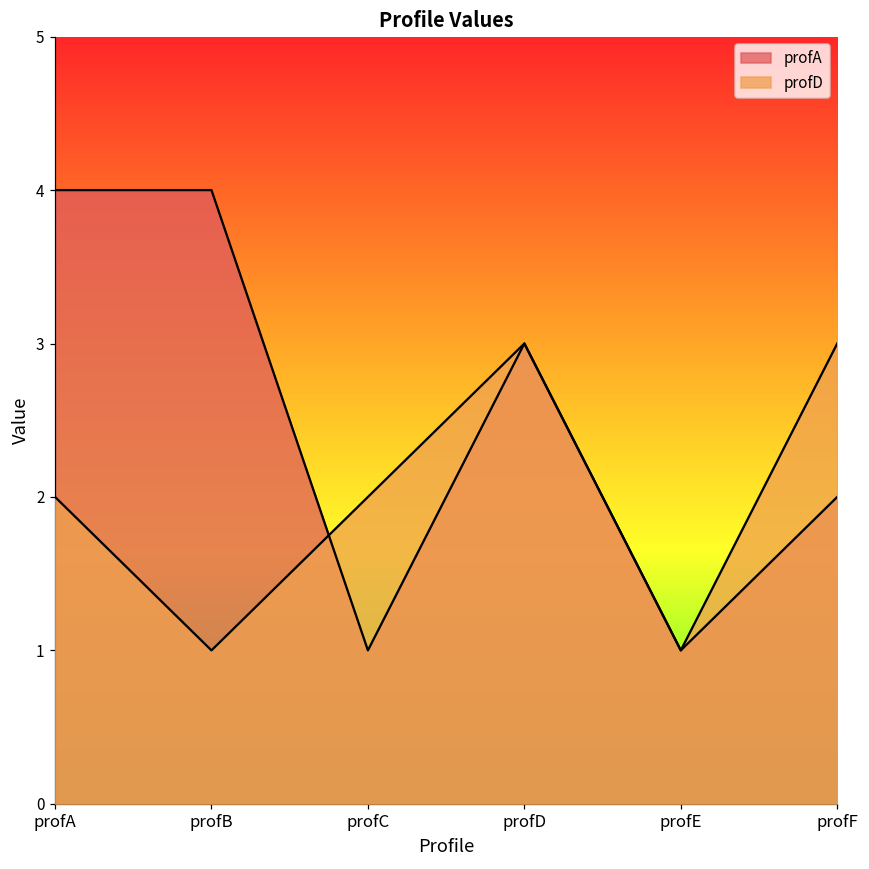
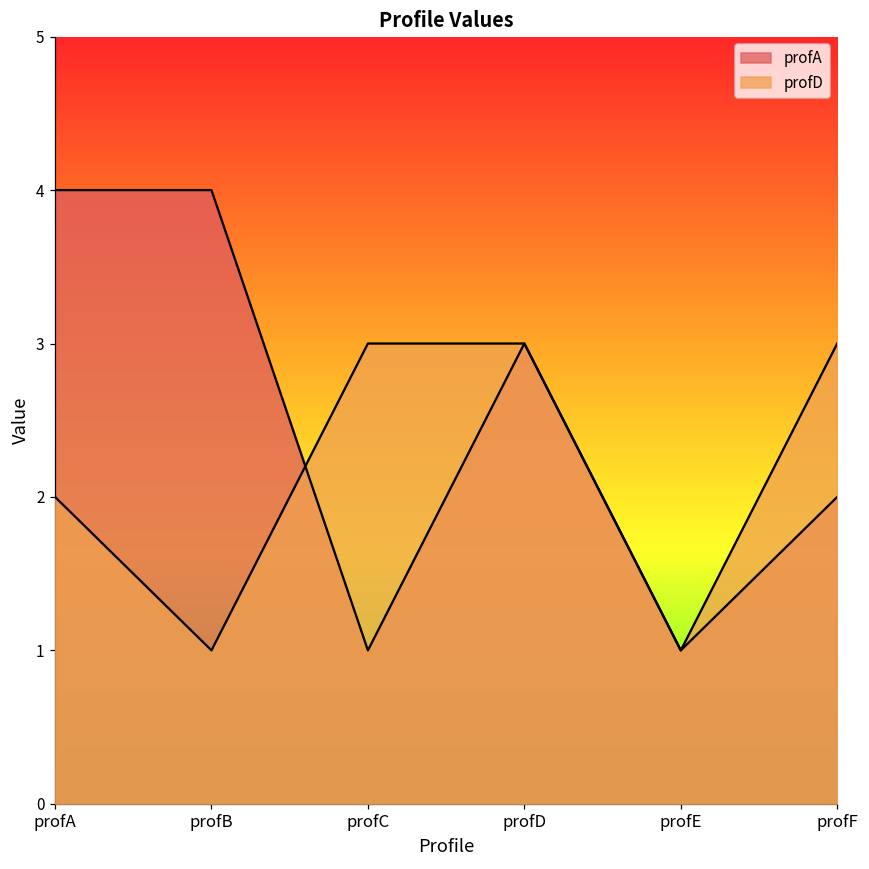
  {
    "profA": {
      "profA": 4,
      "profB": 4,
      "profC": 1,
      "profF": 2
    },
    "profD": {
      "profA": 2,
      "profB": 1,
-     "profC": 2,
+     "profC": 3,
      "profF": 3
    }
  }
